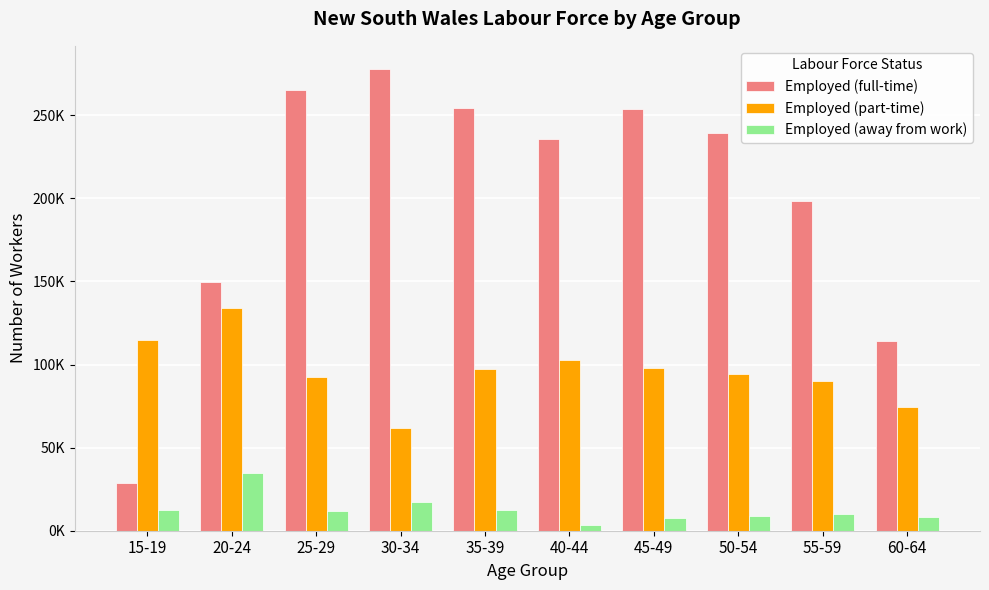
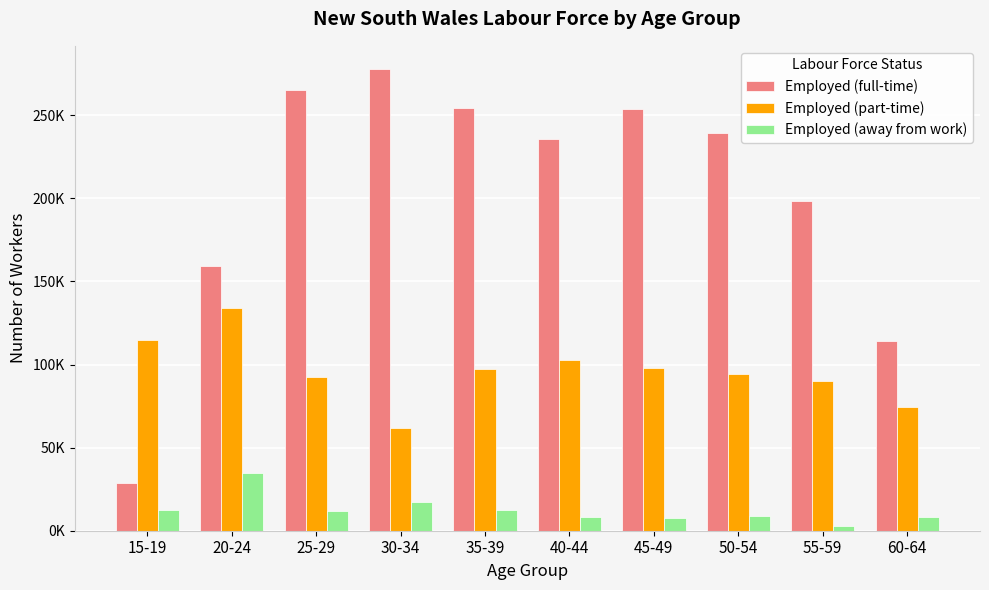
  {
    "Employed (full-time)": {
      "15-19": 29000,
-     "20-24": 150000,
+     "20-24": 159000,
      "25-29": 265000,
      "30-34": 278000,
      "35-39": 255000,
      "40-44": 236000,
      "45-49": 254000,
      "50-54": 239000,
      "55-59": 199000,
      "60-64": 114000
    },
    "Employed (part-time)": {
      "15-19": 115000,
      "20-24": 134000,
      "25-29": 92000,
      "30-34": 62000,
      "35-39": 97000,
      "40-44": 103000,
      "45-49": 98000,
      "50-54": 94000,
      "55-59": 90000,
      "60-64": 75000
    },
    "Employed (away from work)": {
      "15-19": 13000,
      "20-24": 35000,
      "25-29": 12000,
      "30-34": 17000,
      "35-39": 13000,
-     "40-44": 3000,
+     "40-44": 8000,
      "45-49": 7000,
      "50-54": 9000,
-     "55-59": 10000,
+     "55-59": 3000,
      "60-64": 8000
    }
  }
